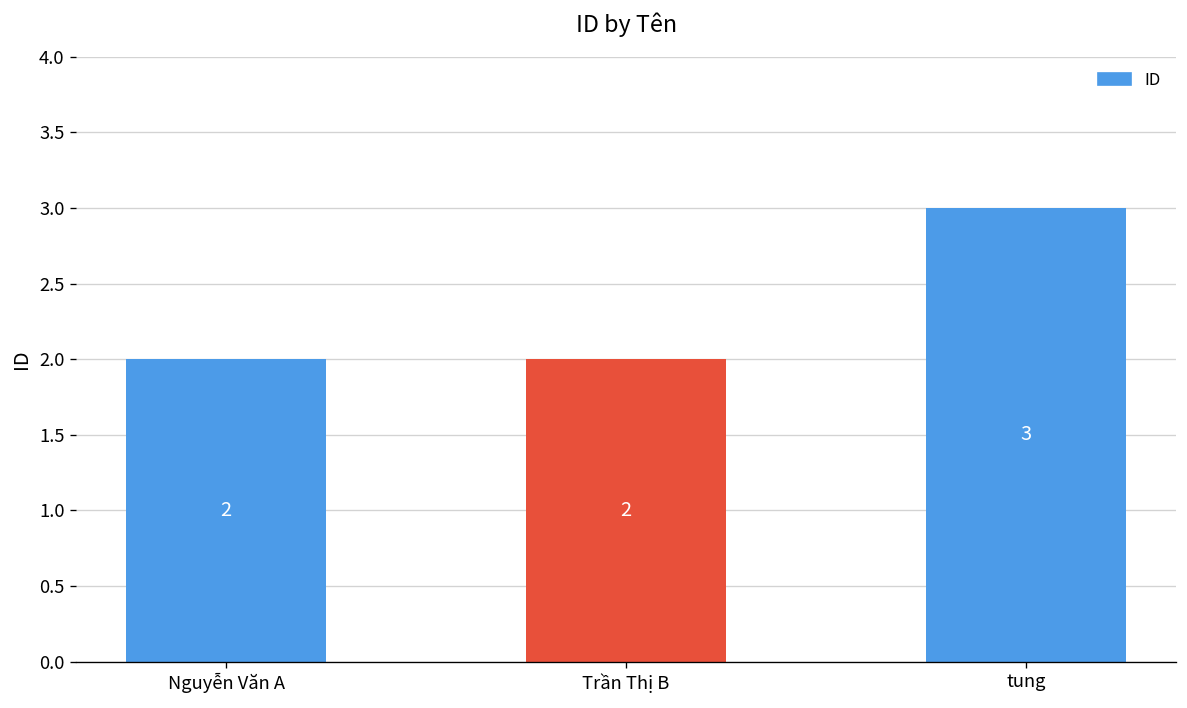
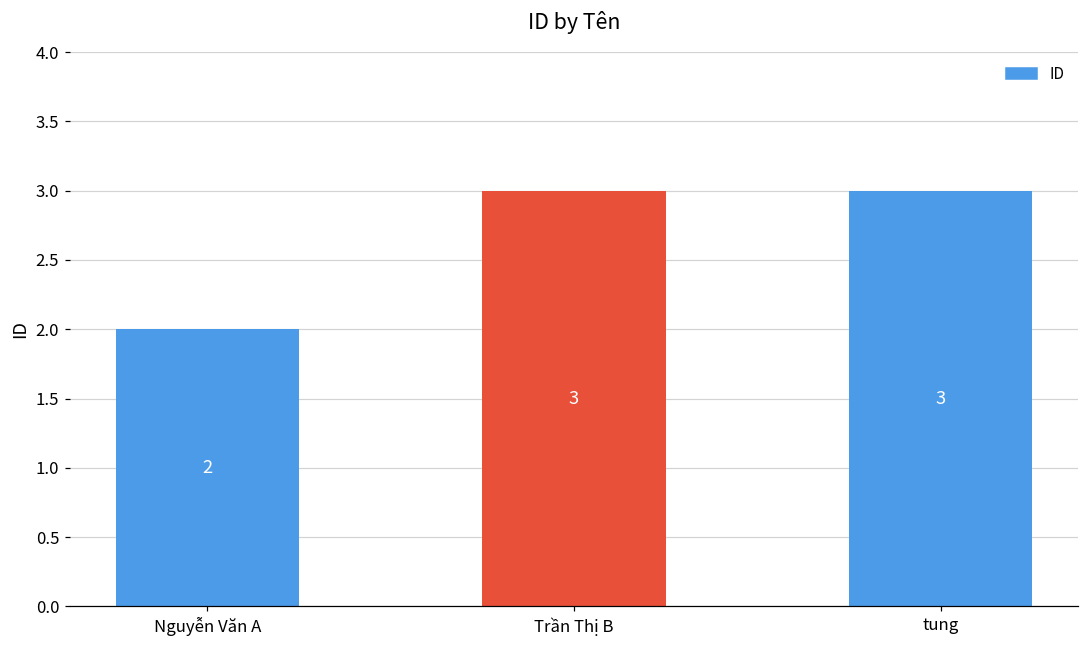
  {
    "Nguyễn Văn A": 2,
-   "Trần Thị B": 2,
+   "Trần Thị B": 3,
    "tung": 3
  }
